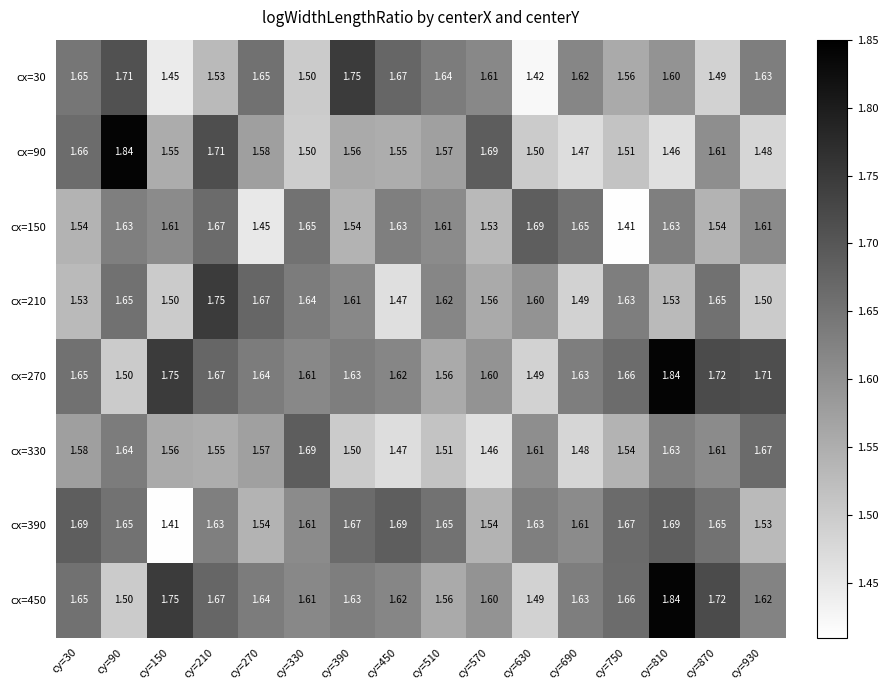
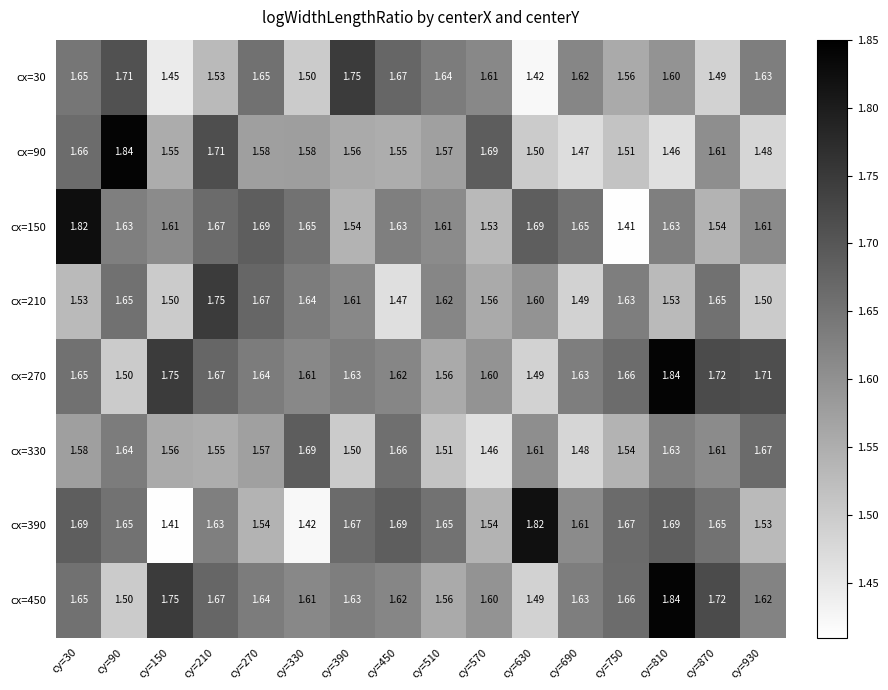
  {
    "cx=30": {
      "cy=30": 1.65,
      "cy=90": 1.71,
      "cy=150": 1.45,
      "cy=210": 1.53,
      "cy=270": 1.65,
      "cy=330": 1.50,
      "cy=390": 1.75,
      "cy=450": 1.67,
      "cy=510": 1.64,
      "cy=570": 1.61,
      "cy=630": 1.42,
      "cy=690": 1.62,
      "cy=750": 1.56,
      "cy=810": 1.60,
      "cy=870": 1.49,
      "cy=930": 1.63
    },
    "cx=90": {
      "cy=30": 1.66,
      "cy=90": 1.84,
      "cy=150": 1.55,
      "cy=210": 1.71,
      "cy=270": 1.58,
-     "cy=330": 1.50,
+     "cy=330": 1.58,
      "cy=390": 1.56,
      "cy=450": 1.55,
      "cy=510": 1.57,
      "cy=570": 1.69,
      "cy=630": 1.50,
      "cy=690": 1.47,
      "cy=750": 1.51,
      "cy=810": 1.46,
      "cy=870": 1.61,
      "cy=930": 1.48
    },
    "cx=150": {
-     "cy=30": 1.54,
+     "cy=30": 1.82,
      "cy=90": 1.63,
      "cy=150": 1.61,
      "cy=210": 1.67,
-     "cy=270": 1.45,
+     "cy=270": 1.69,
      "cy=330": 1.65,
      "cy=390": 1.54,
      "cy=450": 1.63,
      "cy=510": 1.61,
      "cy=570": 1.53,
      "cy=630": 1.69,
      "cy=690": 1.65,
      "cy=750": 1.41,
      "cy=810": 1.63,
      "cy=870": 1.54,
      "cy=930": 1.61
    },
    "cx=210": {
      "cy=30": 1.53,
      "cy=90": 1.65,
      "cy=150": 1.50,
      "cy=210": 1.75,
      "cy=270": 1.67,
      "cy=330": 1.64,
      "cy=390": 1.61,
      "cy=450": 1.47,
      "cy=510": 1.62,
      "cy=570": 1.56,
      "cy=630": 1.60,
      "cy=690": 1.49,
      "cy=750": 1.63,
      "cy=810": 1.53,
      "cy=870": 1.65,
      "cy=930": 1.50
    },
    "cx=270": {
      "cy=30": 1.65,
      "cy=90": 1.50,
      "cy=150": 1.75,
      "cy=210": 1.67,
      "cy=270": 1.64,
      "cy=330": 1.61,
      "cy=390": 1.63,
      "cy=450": 1.62,
      "cy=510": 1.56,
      "cy=570": 1.60,
      "cy=630": 1.49,
      "cy=690": 1.63,
      "cy=750": 1.66,
      "cy=810": 1.84,
      "cy=870": 1.72,
      "cy=930": 1.71
    },
    "cx=330": {
      "cy=30": 1.58,
      "cy=90": 1.64,
      "cy=150": 1.56,
      "cy=210": 1.55,
      "cy=270": 1.57,
      "cy=330": 1.69,
      "cy=390": 1.50,
-     "cy=450": 1.47,
+     "cy=450": 1.66,
      "cy=510": 1.51,
      "cy=570": 1.46,
      "cy=630": 1.61,
      "cy=690": 1.48,
      "cy=750": 1.54,
      "cy=810": 1.63,
      "cy=870": 1.61,
      "cy=930": 1.67
    },
    "cx=390": {
      "cy=30": 1.69,
      "cy=90": 1.65,
      "cy=150": 1.41,
      "cy=210": 1.63,
      "cy=270": 1.54,
-     "cy=330": 1.61,
+     "cy=330": 1.42,
      "cy=390": 1.67,
      "cy=450": 1.69,
      "cy=510": 1.65,
      "cy=570": 1.54,
-     "cy=630": 1.63,
+     "cy=630": 1.82,
      "cy=690": 1.61,
      "cy=750": 1.67,
      "cy=810": 1.69,
      "cy=870": 1.65,
      "cy=930": 1.53
    },
    "cx=450": {
      "cy=30": 1.65,
      "cy=90": 1.50,
      "cy=150": 1.75,
      "cy=210": 1.67,
      "cy=270": 1.64,
      "cy=330": 1.61,
      "cy=390": 1.63,
      "cy=450": 1.62,
      "cy=510": 1.56,
      "cy=570": 1.60,
      "cy=630": 1.49,
      "cy=690": 1.63,
      "cy=750": 1.66,
      "cy=810": 1.84,
      "cy=870": 1.72,
      "cy=930": 1.62
    }
  }
